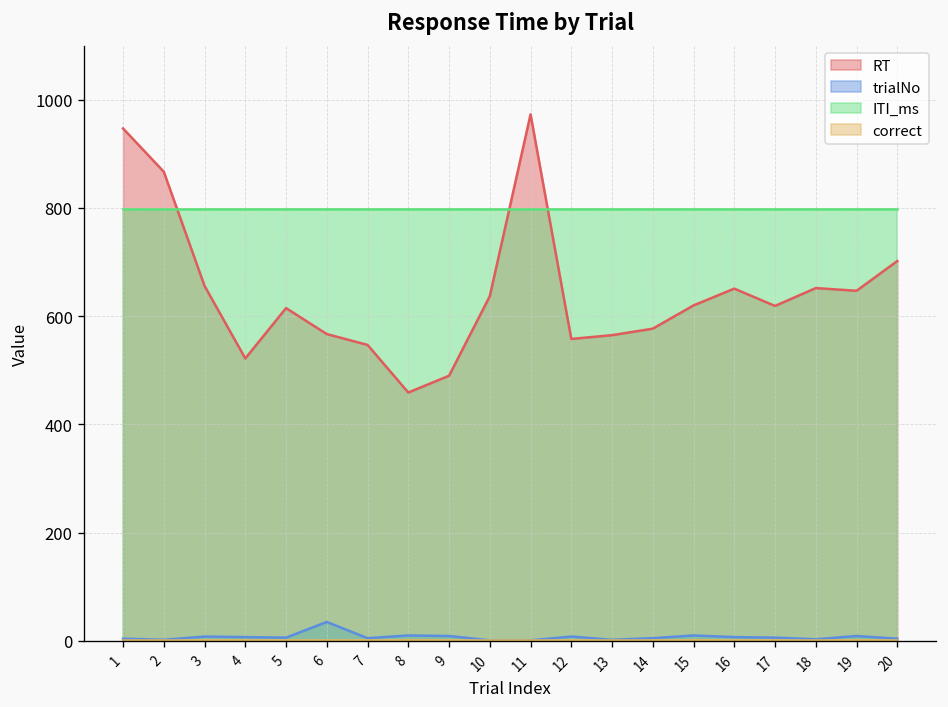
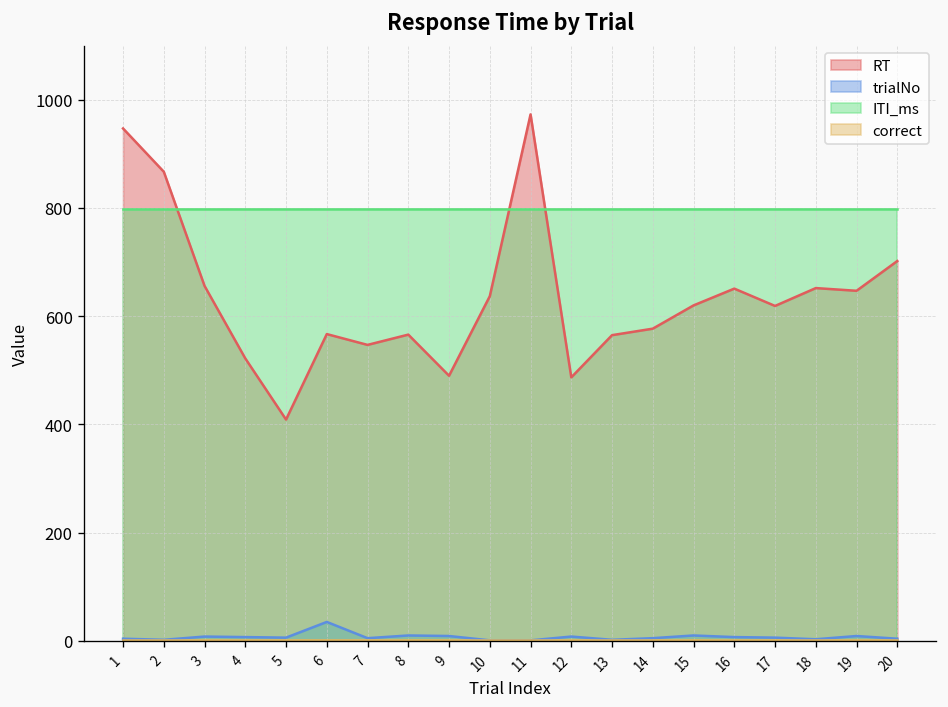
  {
    "RT": {
      "1": 950,
      "2": 870,
      "3": 660,
      "4": 520,
-     "5": 620,
+     "5": 410,
      "6": 570,
      "7": 550,
-     "8": 460,
+     "8": 570,
      "9": 490,
      "10": 640,
      "11": 970,
-     "12": 560,
+     "12": 490,
      "13": 570,
      "14": 580,
      "15": 620,
      "16": 650,
      "17": 620,
      "18": 650,
      "19": 650,
      "20": 700
    },
    "trialNo": {
      "3": 10,
      "4": 10,
      "6": 40,
      "8": 10,
      "9": 10,
      "12": 10,
      "15": 10,
      "16": 10,
      "19": 10
    },
    "ITI_ms": {
      "1": 800,
      "2": 800,
      "3": 800,
      "4": 800,
      "5": 800,
      "6": 800,
      "7": 800,
      "8": 800,
      "9": 800,
      "10": 800,
      "11": 800,
      "12": 800,
      "13": 800,
      "14": 800,
      "15": 800,
      "16": 800,
      "17": 800,
      "18": 800,
      "19": 800,
      "20": 800
    },
    "correct": {
      "3": 0,
      "4": 0,
      "6": 0,
      "8": 0,
      "9": 0,
      "12": 0,
      "15": 0,
      "16": 0,
      "19": 0
    }
  }
